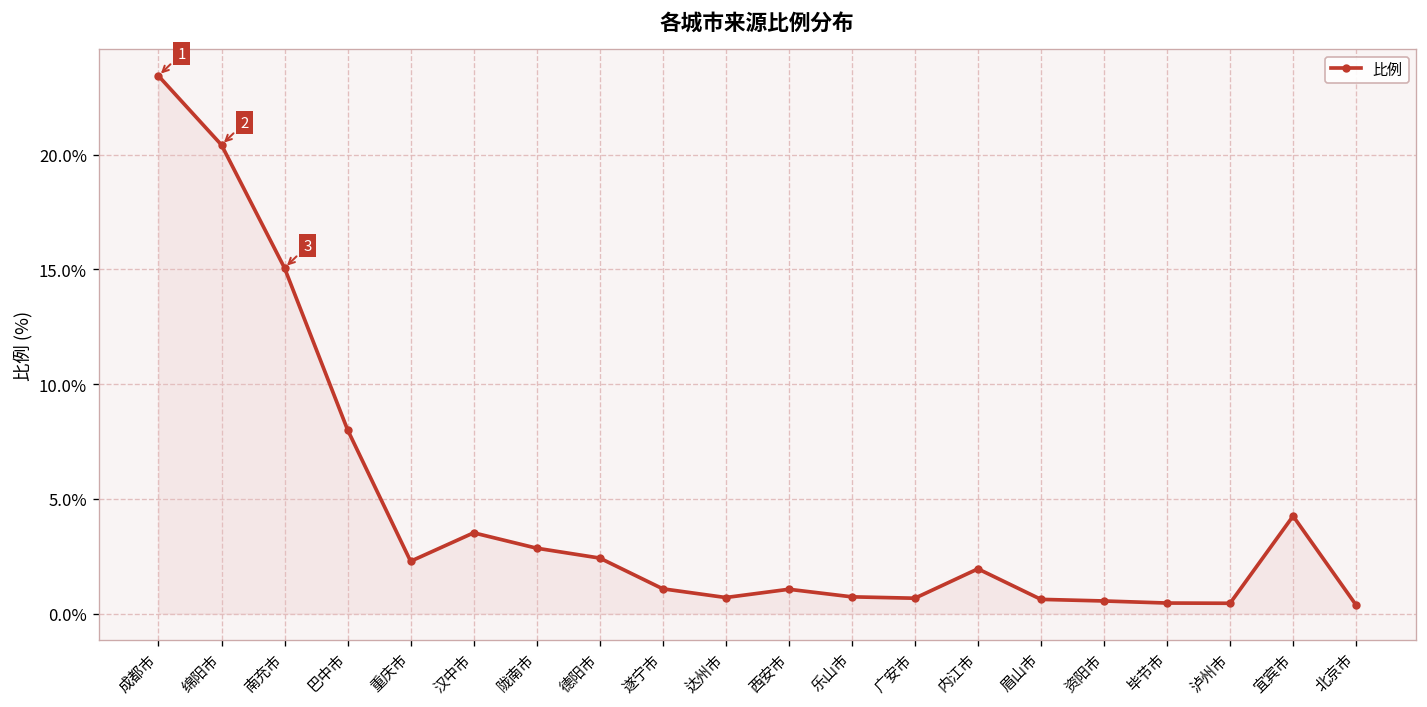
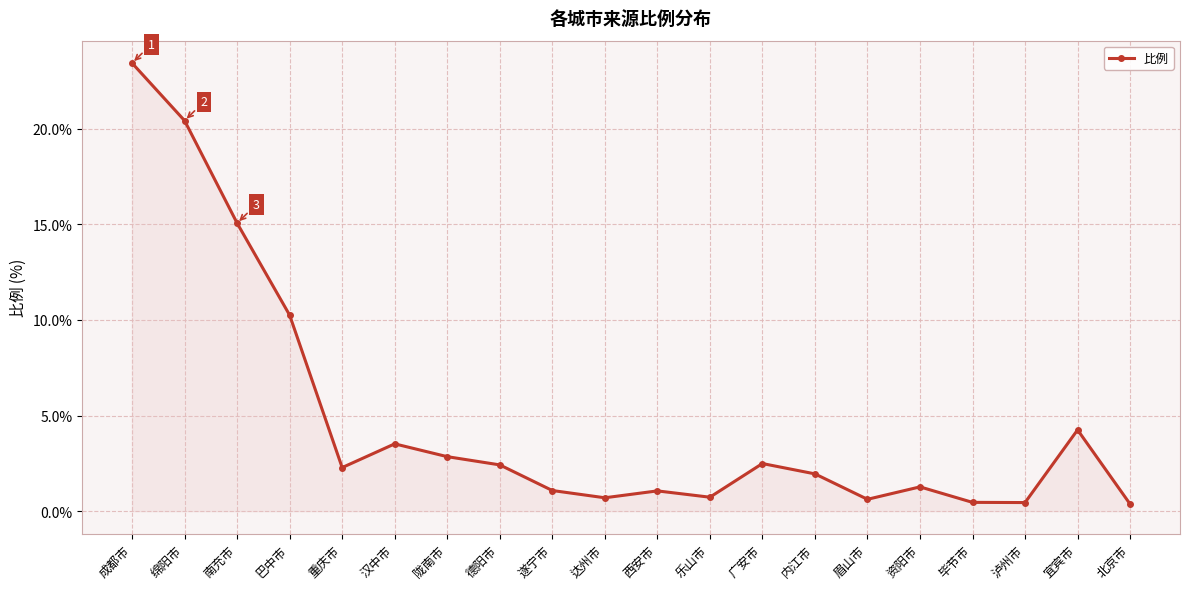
  {
-   "巴中市": "8.0%",
+   "巴中市": "10.3%",
    "重庆市": "2.3%",
    "汉中市": "3.5%",
    "陇南市": "2.9%",
    "德阳市": "2.4%",
    "遂宁市": "1.1%",
    "达州市": "0.7%",
    "西安市": "1.1%",
    "乐山市": "0.7%",
-   "广安市": "0.7%",
+   "广安市": "2.5%",
    "内江市": "2.0%",
    "眉山市": "0.6%",
-   "资阳市": "0.6%",
+   "资阳市": "1.3%",
    "毕节市": "0.5%",
    "泸州市": "0.5%",
    "宜宾市": "4.3%",
    "北京市": "0.4%"
  }
